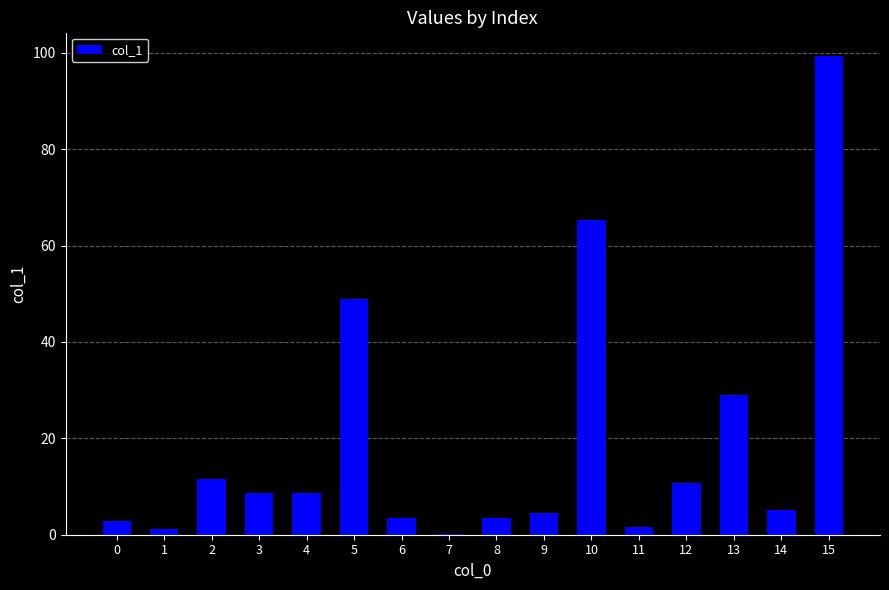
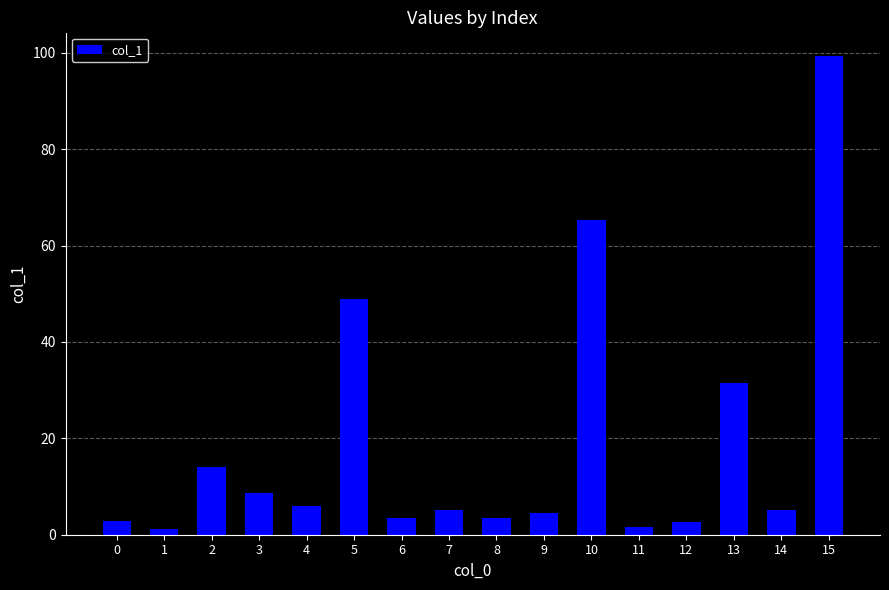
  {
    "0": 3,
    "1": 1,
-   "2": 12,
+   "2": 14,
    "3": 9,
-   "4": 9,
+   "4": 6,
    "5": 49,
    "6": 3,
-   "7": 0,
+   "7": 5,
    "8": 3,
    "9": 5,
    "10": 65,
    "11": 2,
-   "12": 11,
-   "13": 29,
+   "12": 3,
+   "13": 31,
    "14": 5,
    "15": 99
  }
